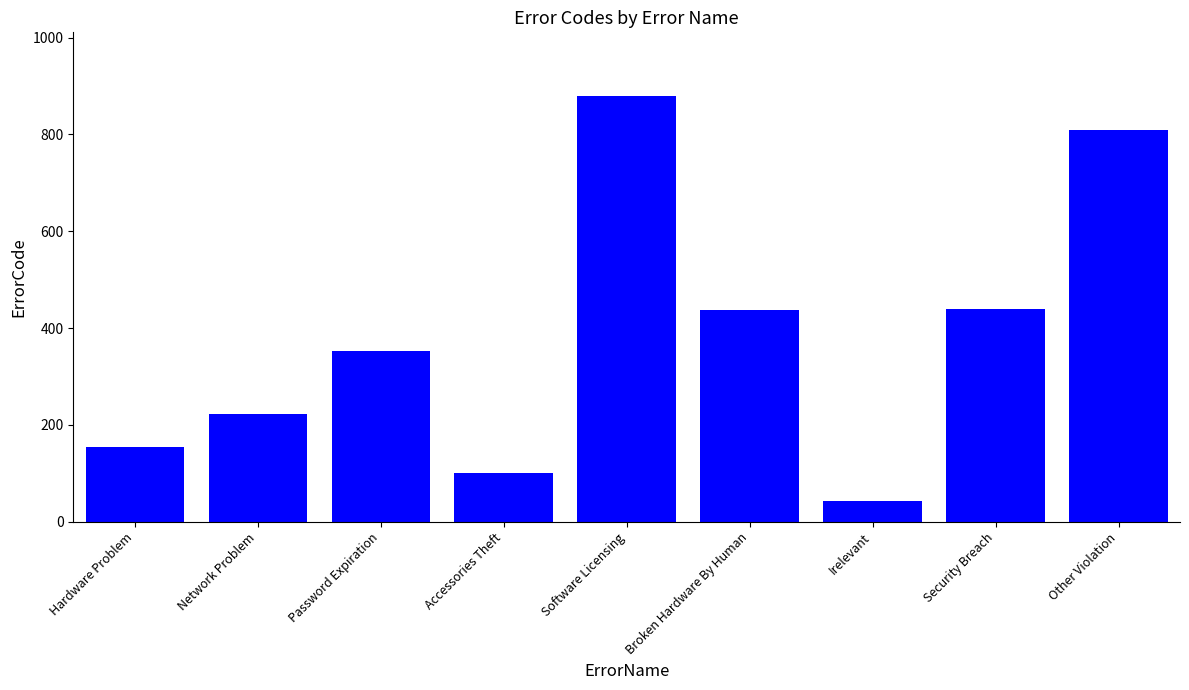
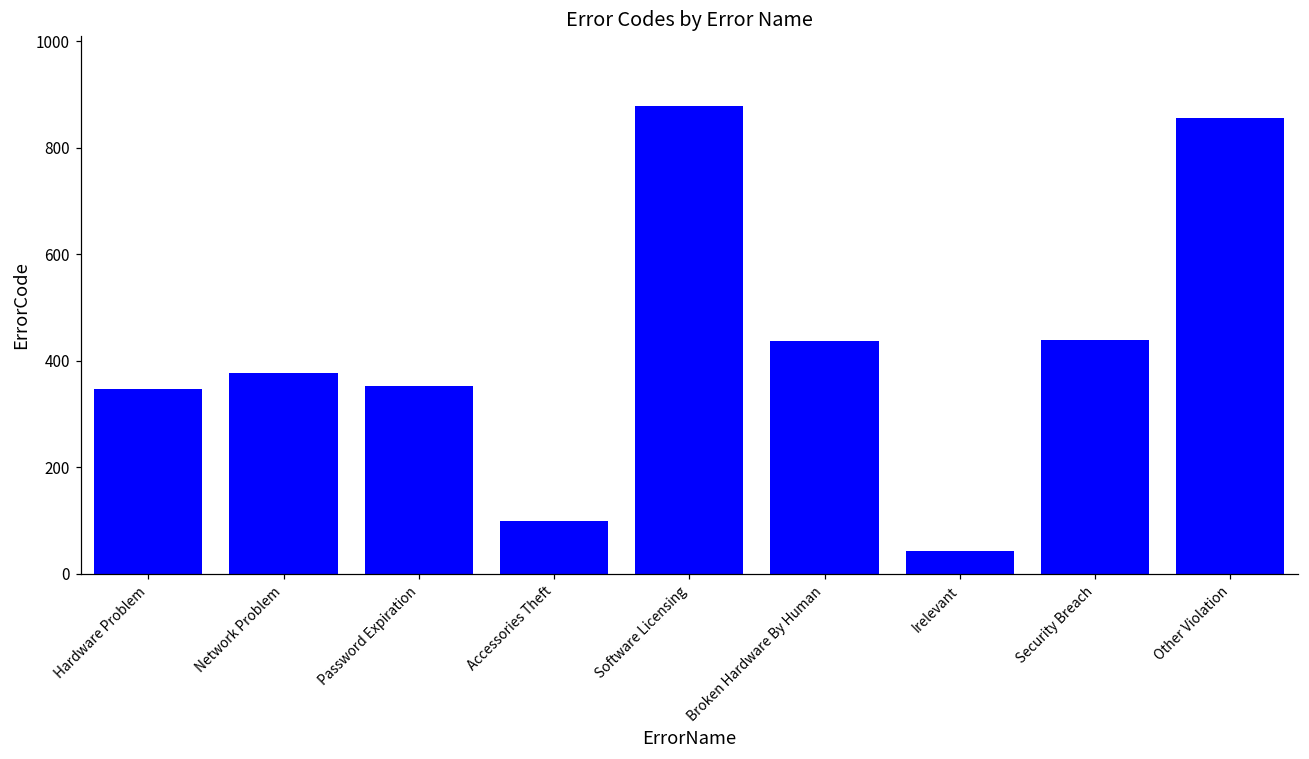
  {
-   "Hardware Problem": 150,
-   "Network Problem": 220,
+   "Hardware Problem": 350,
+   "Network Problem": 380,
    "Password Expiration": 350,
    "Accessories Theft": 100,
    "Software Licensing": 880,
    "Broken Hardware By Human": 440,
    "Irelevant": 40,
    "Security Breach": 440,
-   "Other Violation": 810
+   "Other Violation": 860
  }
